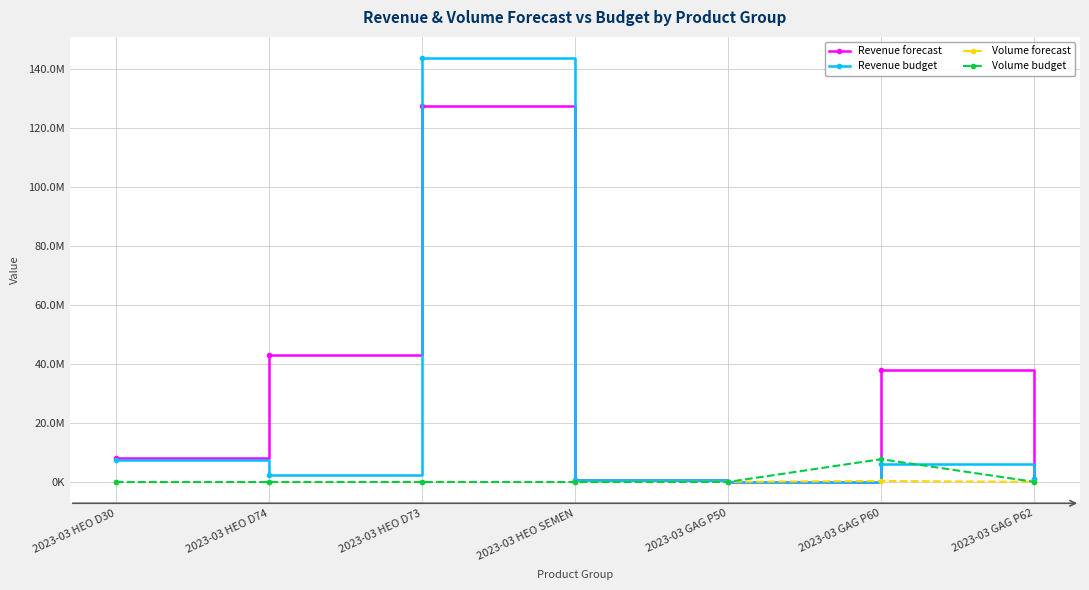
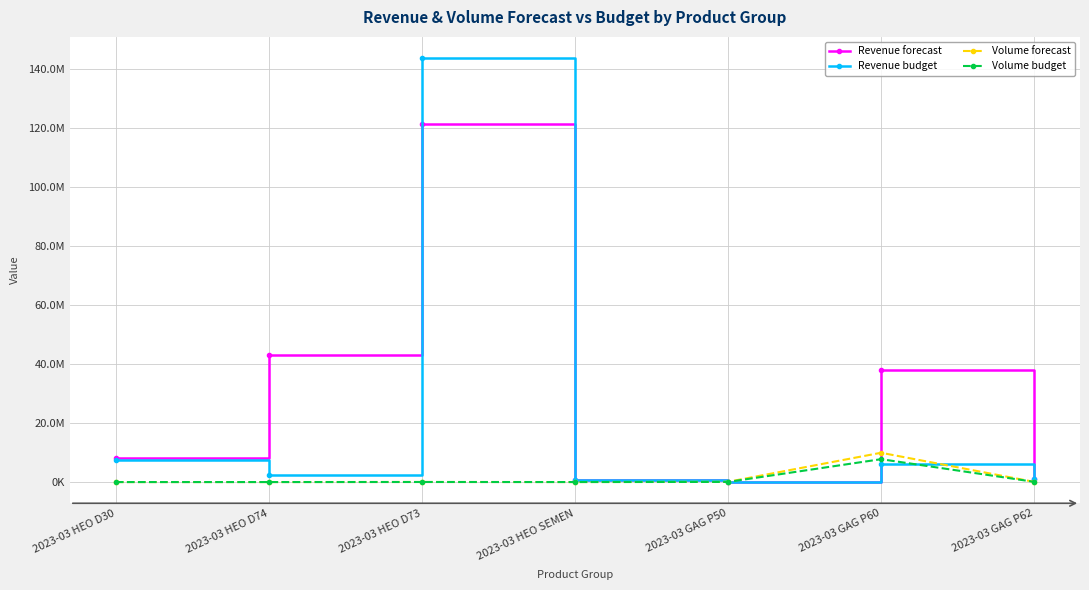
  {
    "Revenue forecast": {
      "2023-03 HEO D74": 43000000,
-     "2023-03 HEO D73": 128000000,
+     "2023-03 HEO D73": 122000000,
      "2023-03 GAG P60": 38000000
    },
    "Revenue budget": {
      "2023-03 HEO D74": 2000000,
      "2023-03 HEO D73": 144000000,
      "2023-03 GAG P60": 6000000
    },
    "Volume forecast": {
-     "2023-03 GAG P60": 0
+     "2023-03 GAG P60": 10000000
    },
    "Volume budget": {
      "2023-03 GAG P60": 8000000
    }
  }
